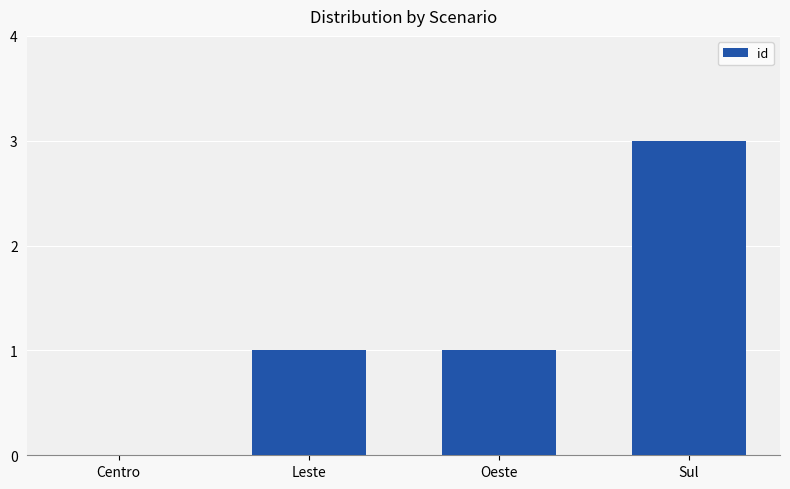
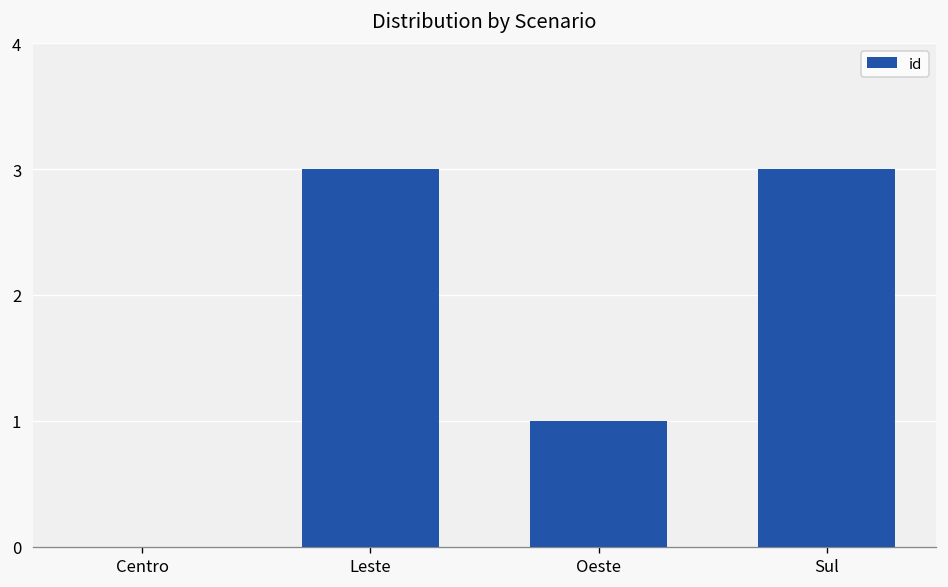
  {
    "Centro": 0,
-   "Leste": 1,
+   "Leste": 3,
    "Oeste": 1,
    "Sul": 3
  }
